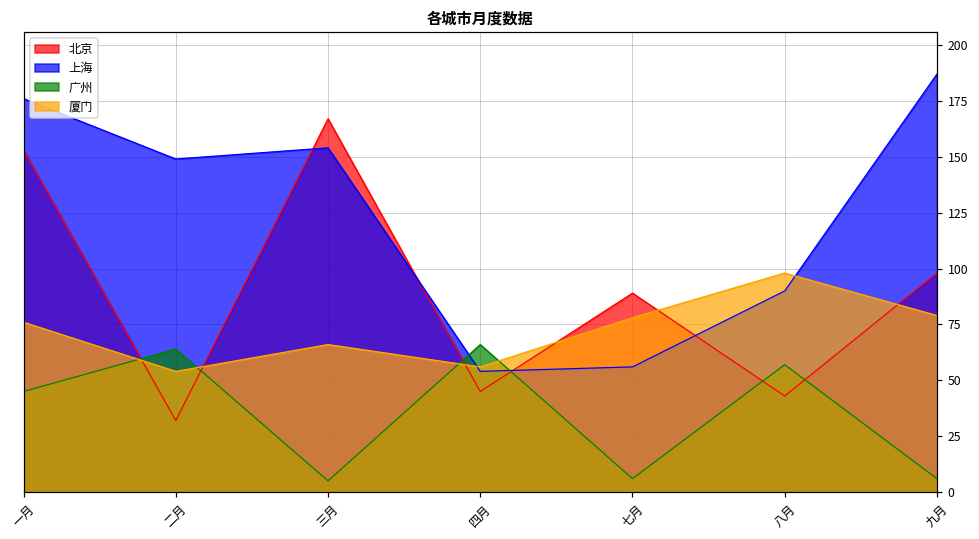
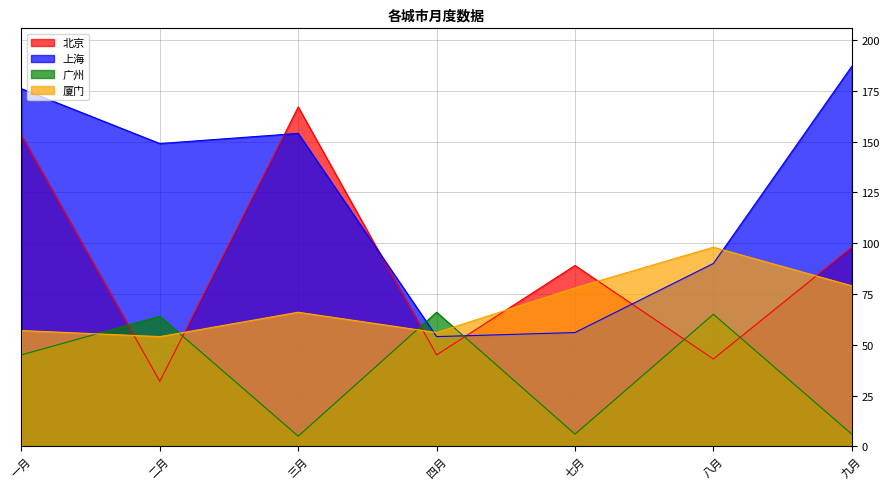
  {
    "北京": {
      "一月": 153,
      "二月": 32,
      "三月": 167,
      "四月": 45,
      "七月": 89,
      "八月": 43,
      "九月": 98
    },
    "上海": {
      "一月": 176,
      "二月": 149,
      "三月": 154,
      "四月": 54,
      "七月": 56,
      "八月": 90,
      "九月": 187
    },
    "广州": {
      "一月": 45,
      "二月": 64,
      "三月": 5,
      "四月": 66,
      "七月": 6,
-     "八月": 57,
+     "八月": 65,
      "九月": 6
    },
    "厦门": {
-     "一月": 76,
+     "一月": 57,
      "二月": 54,
      "三月": 66,
      "四月": 56,
      "七月": 78,
      "八月": 98,
      "九月": 79
    }
  }
